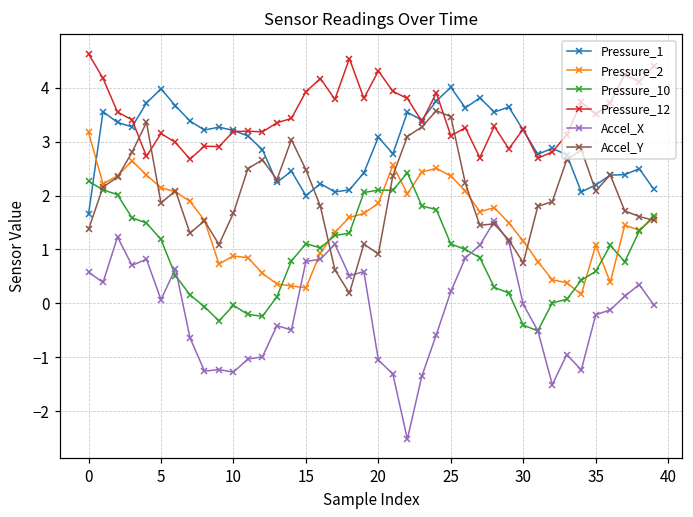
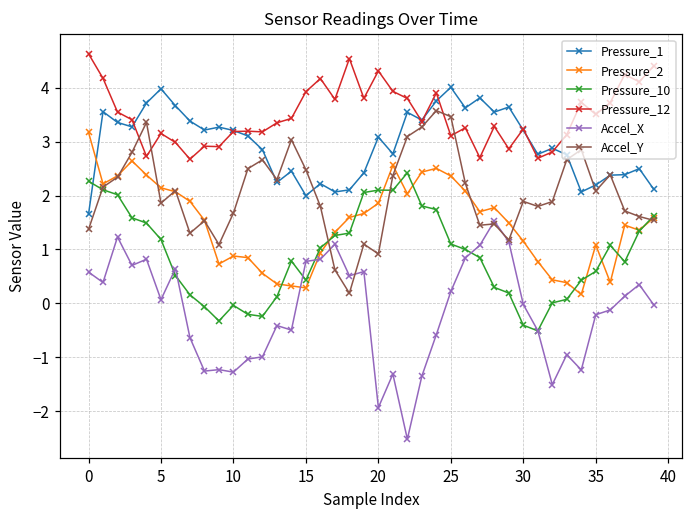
  {
    "Pressure_1": {
      "0": 1.7,
      "5": 4.0,
      "15": 2.0,
      "20": 3.1,
      "25": 4.0,
      "35": 2.2
    },
    "Pressure_2": {
      "0": 3.2,
      "5": 2.1,
      "10": 0.9,
      "15": 0.3,
      "20": 1.9,
      "25": 2.4,
      "30": 1.2,
      "35": 1.1
    },
    "Pressure_10": {
      "0": 2.3,
      "5": 1.2,
      "10": 0.0,
-     "15": 1.1,
+     "15": 0.4,
      "20": 2.1,
      "25": 1.1,
      "30": -0.4,
      "35": 0.6
    },
    "Pressure_12": {
      "0": 4.6,
      "5": 3.2,
      "15": 3.9,
      "20": 4.3,
      "25": 3.1
    },
    "Accel_X": {
      "0": 0.6,
      "5": 0.1,
      "10": -1.3,
      "15": 0.8,
-     "20": -1.1,
+     "20": -1.9,
      "25": 0.2,
      "30": 0.0,
      "35": -0.2
    },
    "Accel_Y": {
      "0": 1.4,
      "5": 1.9,
      "10": 1.7,
      "15": 2.5,
      "20": 0.9,
      "25": 3.5,
-     "30": 0.8,
+     "30": 1.9,
      "35": 2.1
    }
  }
